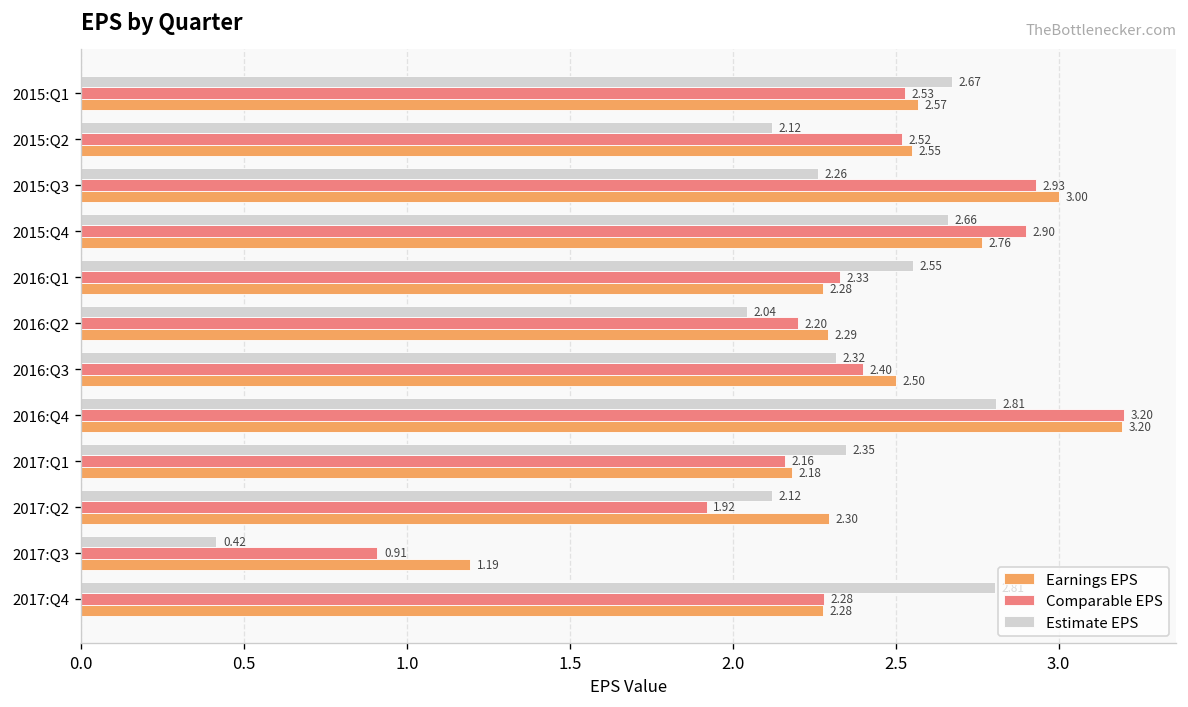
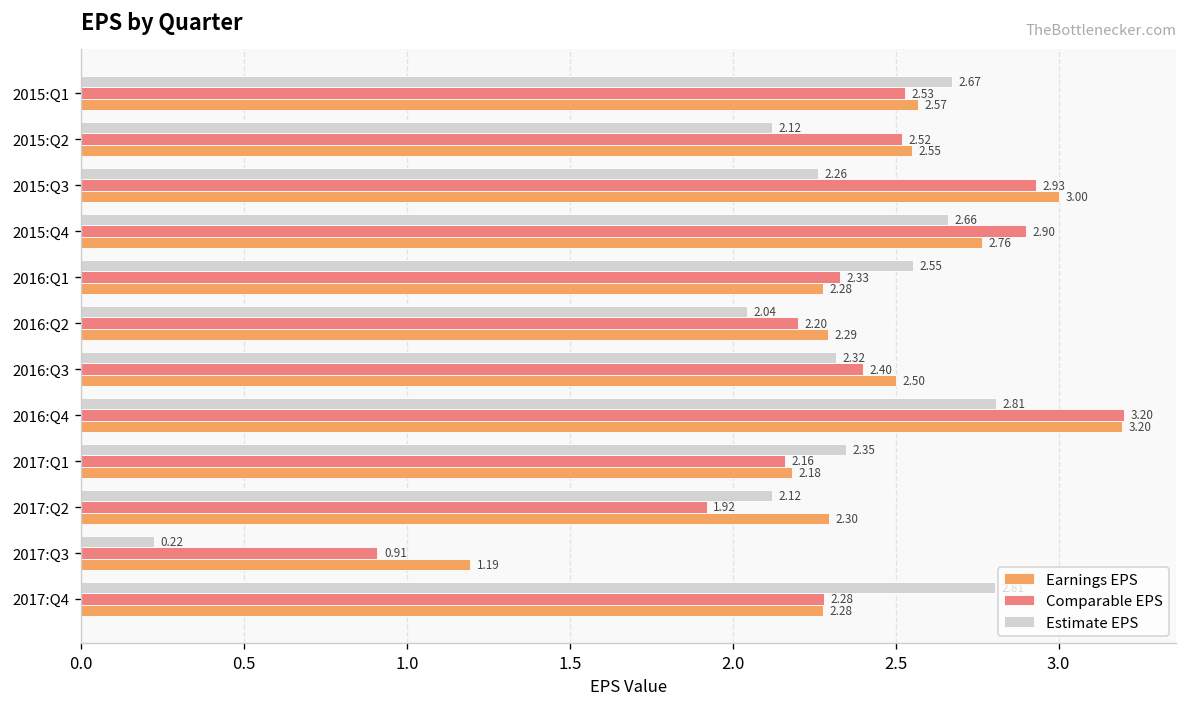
  {
    "Estimate EPS": {
      "2015:Q1": 2.67,
      "2015:Q2": 2.12,
      "2015:Q3": 2.26,
      "2015:Q4": 2.66,
      "2016:Q1": 2.55,
      "2016:Q2": 2.04,
      "2016:Q3": 2.32,
      "2016:Q4": 2.81,
      "2017:Q1": 2.35,
      "2017:Q2": 2.12,
-     "2017:Q3": 0.42
+     "2017:Q3": 0.22
    }
  }
